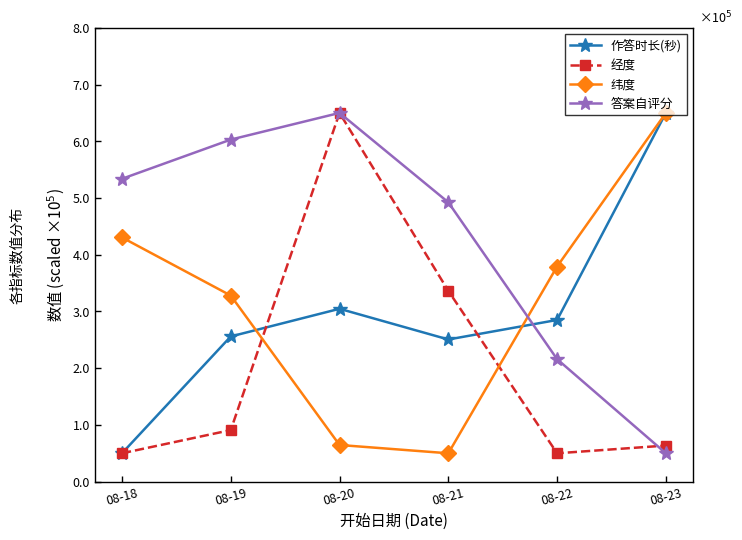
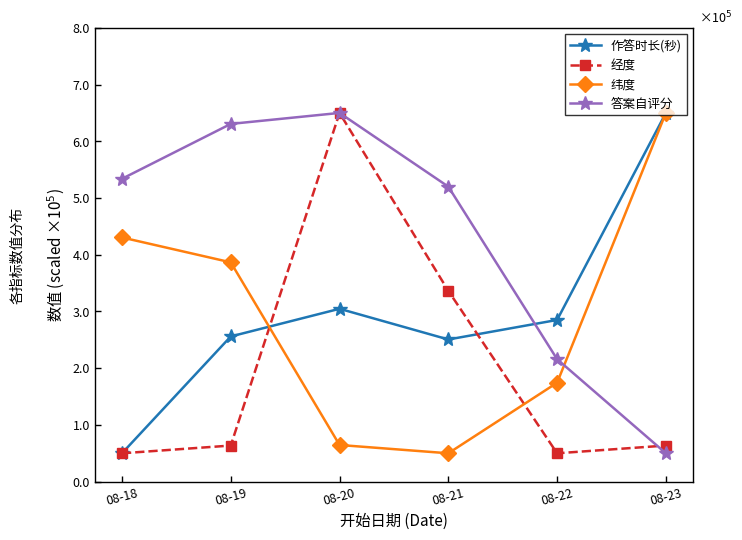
  {
    "作答时长(秒)": {
      "08-19": 2.6,
      "08-20": 3.0,
      "08-21": 2.5,
      "08-22": 2.9
    },
    "经度": {
-     "08-19": 0.9,
+     "08-19": 0.6,
      "08-21": 3.4,
      "08-22": 0.5,
      "08-23": 0.6
    },
    "纬度": {
      "08-18": 4.3,
-     "08-19": 3.3,
+     "08-19": 3.9,
      "08-20": 0.6,
      "08-21": 0.5,
-     "08-22": 3.8
+     "08-22": 1.7
    },
    "答案自评分": {
      "08-18": 5.3,
-     "08-19": 6.0,
-     "08-21": 4.9,
+     "08-19": 6.3,
+     "08-21": 5.2,
      "08-22": 2.2,
      "08-23": 0.5
    }
  }
